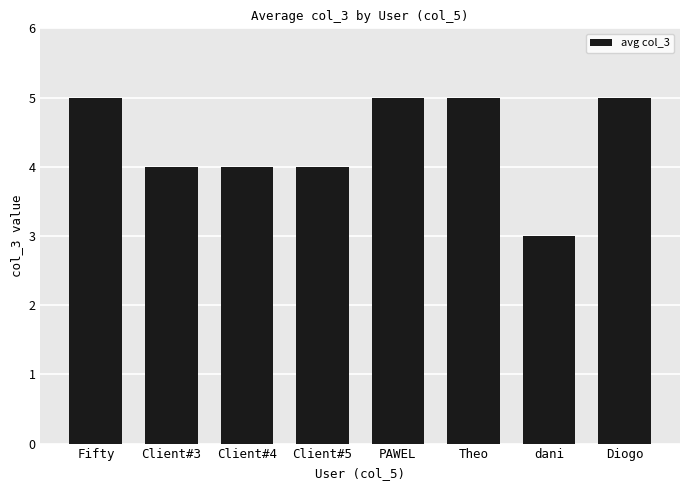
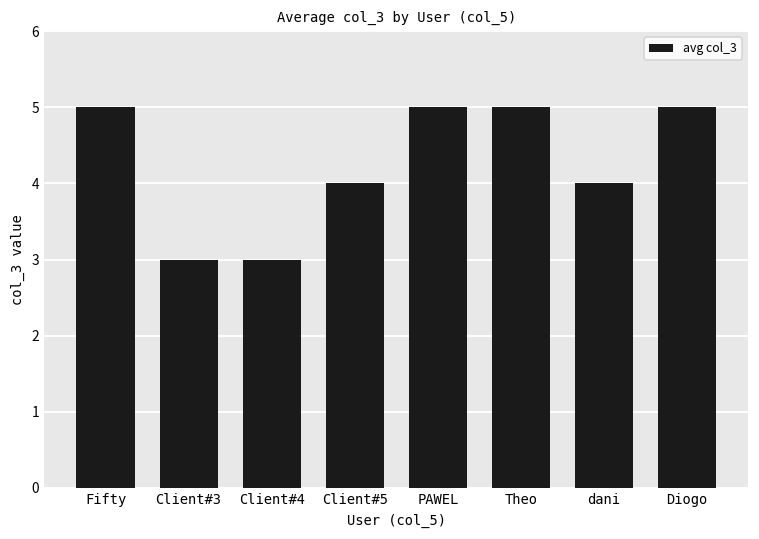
  {
    "Fifty": 5,
-   "Client#3": 4,
-   "Client#4": 4,
+   "Client#3": 3,
+   "Client#4": 3,
    "Client#5": 4,
    "PAWEL": 5,
    "Theo": 5,
-   "dani": 3,
+   "dani": 4,
    "Diogo": 5
  }
